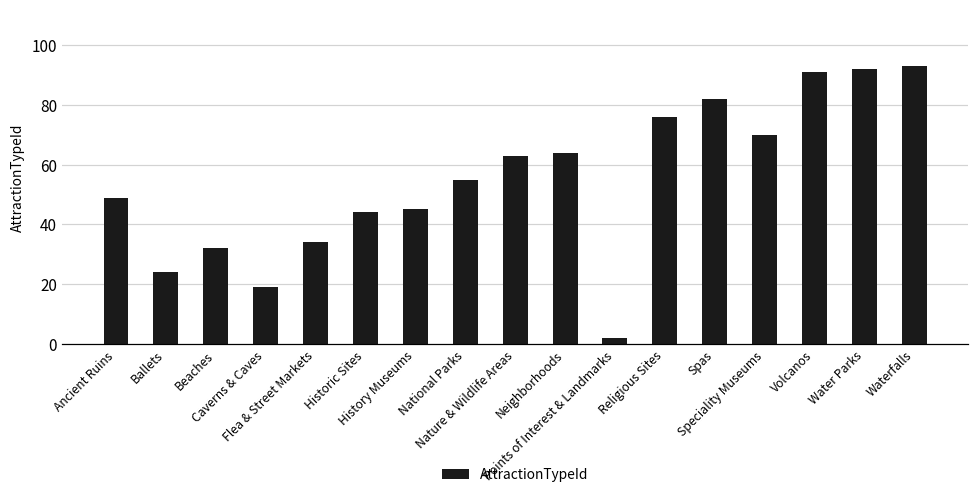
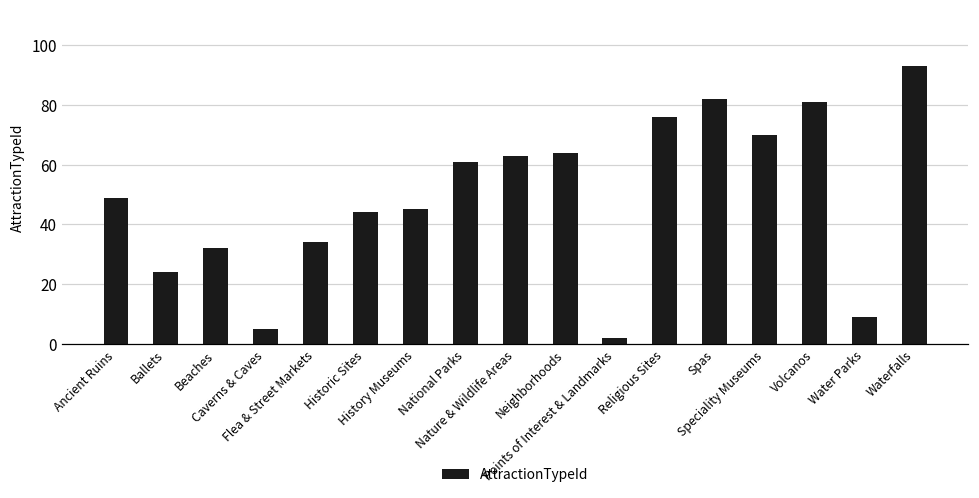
  {
    "Ancient Ruins": 49,
    "Ballets": 24,
    "Beaches": 32,
-   "Caverns & Caves": 19,
+   "Caverns & Caves": 5,
    "Flea & Street Markets": 34,
    "Historic Sites": 44,
    "History Museums": 45,
-   "National Parks": 55,
+   "National Parks": 61,
    "Nature & Wildlife Areas": 63,
    "Neighborhoods": 64,
    "Points of Interest & Landmarks": 2,
    "Religious Sites": 76,
    "Spas": 82,
    "Speciality Museums": 70,
-   "Volcanos": 91,
-   "Water Parks": 92,
+   "Volcanos": 81,
+   "Water Parks": 9,
    "Waterfalls": 93
  }
